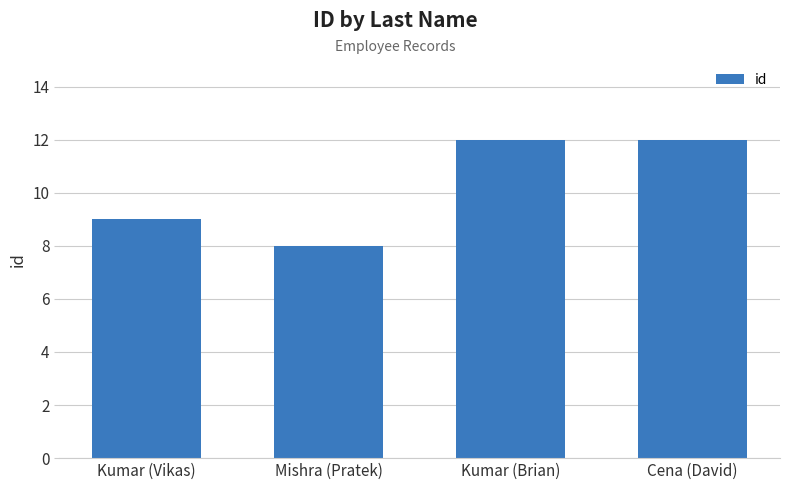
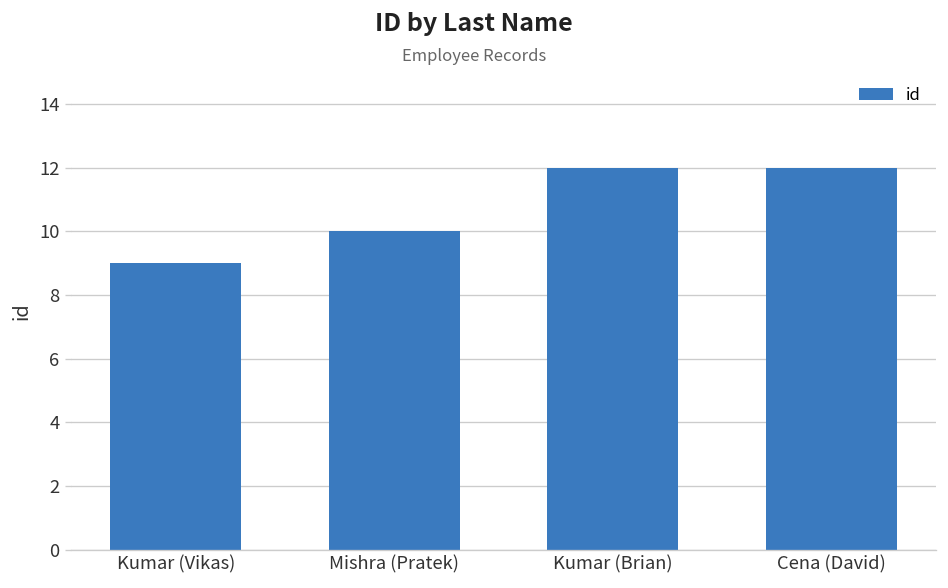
  {
    "Kumar (Vikas)": 9,
-   "Mishra (Pratek)": 8,
+   "Mishra (Pratek)": 10,
    "Kumar (Brian)": 12,
    "Cena (David)": 12
  }
